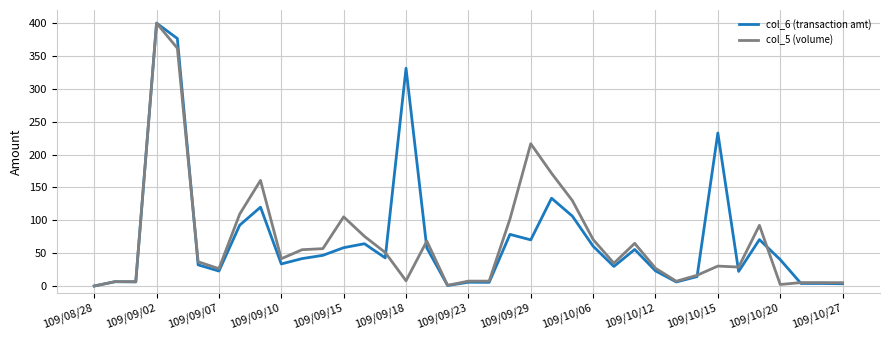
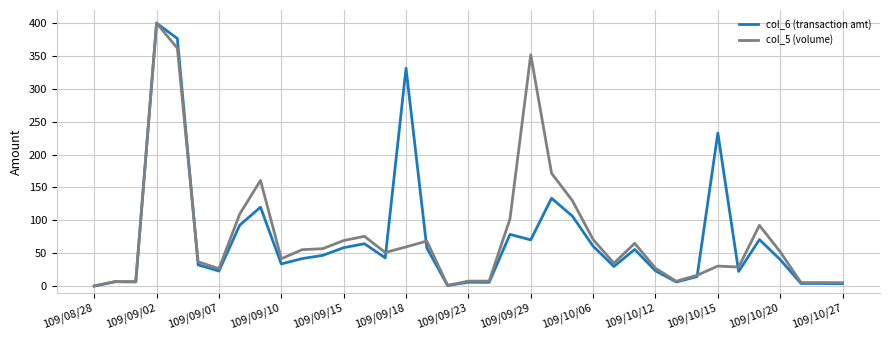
  {
    "col_6 (transaction amt)": {
      "109/09/10": 30,
      "109/09/15": 60,
      "109/09/18": 330,
      "109/09/29": 70,
      "109/10/06": 60,
      "109/10/12": 20,
      "109/10/15": 230,
      "109/10/20": 40
    },
    "col_5 (volume)": {
      "109/09/10": 40,
-     "109/09/15": 110,
-     "109/09/18": 10,
-     "109/09/29": 220,
+     "109/09/15": 70,
+     "109/09/18": 60,
+     "109/09/29": 350,
      "109/10/06": 70,
      "109/10/12": 30,
      "109/10/15": 30,
-     "109/10/20": 0
+     "109/10/20": 50
    }
  }
